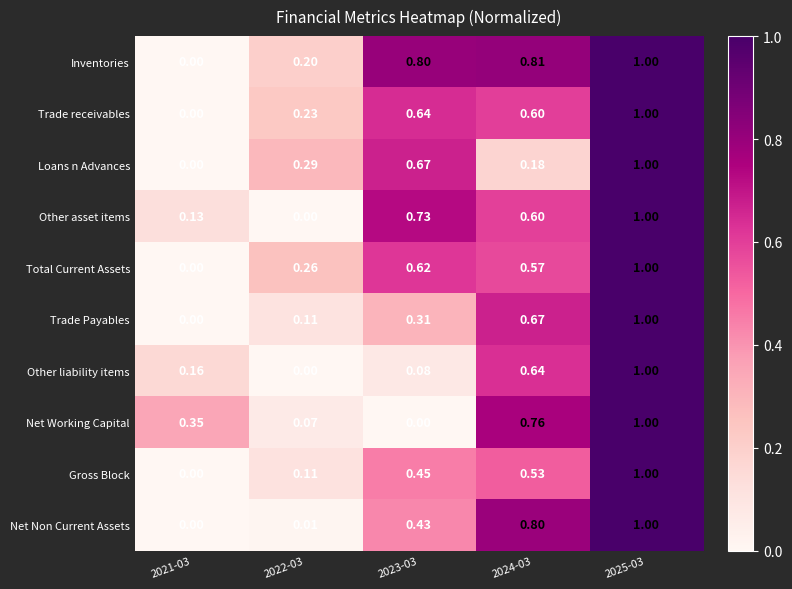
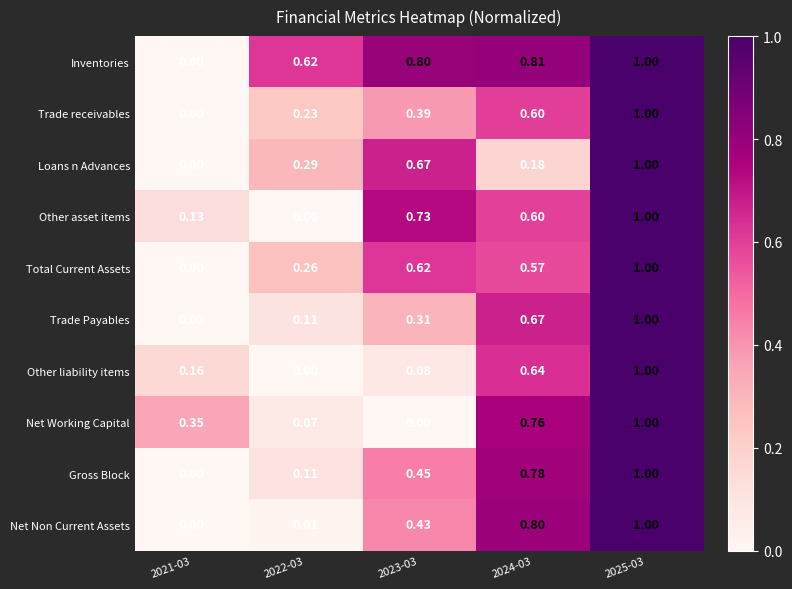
  {
    "Inventories": {
-     "2022-03": 0.20,
+     "2022-03": 0.62,
      "2023-03": 0.80,
      "2024-03": 0.81,
      "2025-03": 1.00
    },
    "Trade receivables": {
      "2022-03": 0.23,
-     "2023-03": 0.64,
+     "2023-03": 0.39,
      "2024-03": 0.60,
      "2025-03": 1.00
    },
    "Loans n Advances": {
      "2022-03": 0.29,
      "2023-03": 0.67,
      "2025-03": 1.00
    },
    "Other asset items": {
      "2023-03": 0.73,
      "2024-03": 0.60,
      "2025-03": 1.00
    },
    "Total Current Assets": {
      "2022-03": 0.26,
      "2023-03": 0.62,
      "2024-03": 0.57,
      "2025-03": 1.00
    },
    "Trade Payables": {
      "2023-03": 0.31,
      "2024-03": 0.67,
      "2025-03": 1.00
    },
    "Other liability items": {
      "2024-03": 0.64,
      "2025-03": 1.00
    },
    "Net Working Capital": {
      "2021-03": 0.35,
      "2024-03": 0.76,
      "2025-03": 1.00
    },
    "Gross Block": {
      "2023-03": 0.45,
-     "2024-03": 0.53,
+     "2024-03": 0.78,
      "2025-03": 1.00
    },
    "Net Non Current Assets": {
      "2023-03": 0.43,
      "2024-03": 0.80,
      "2025-03": 1.00
    }
  }
